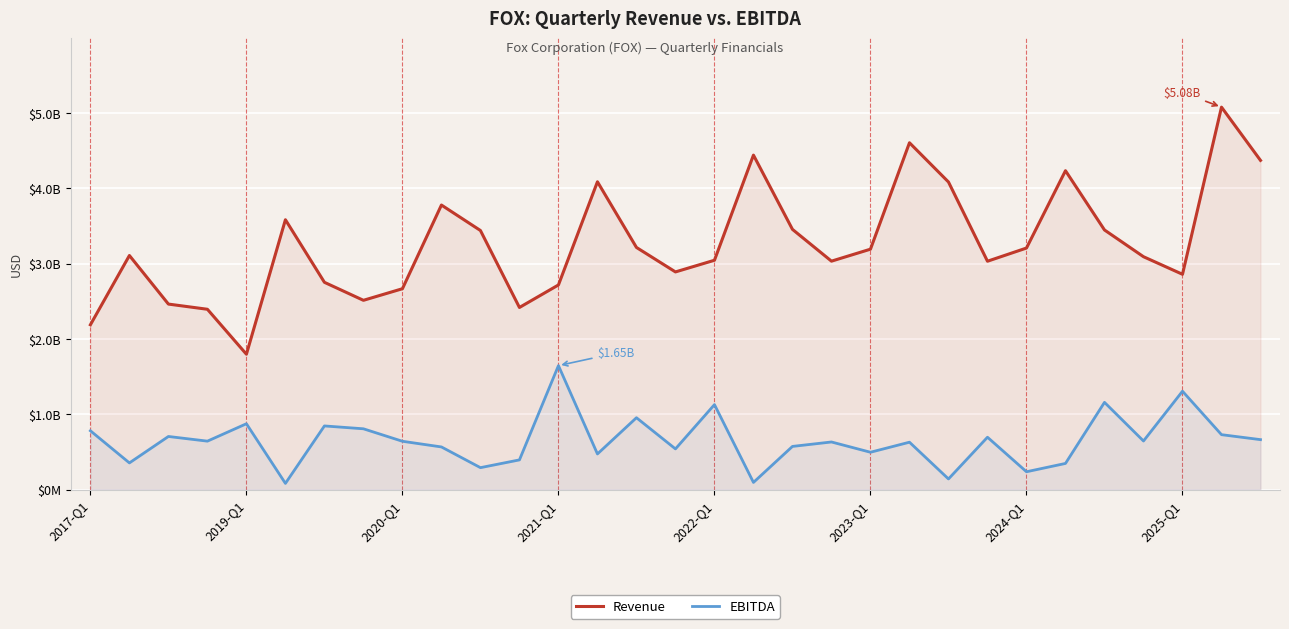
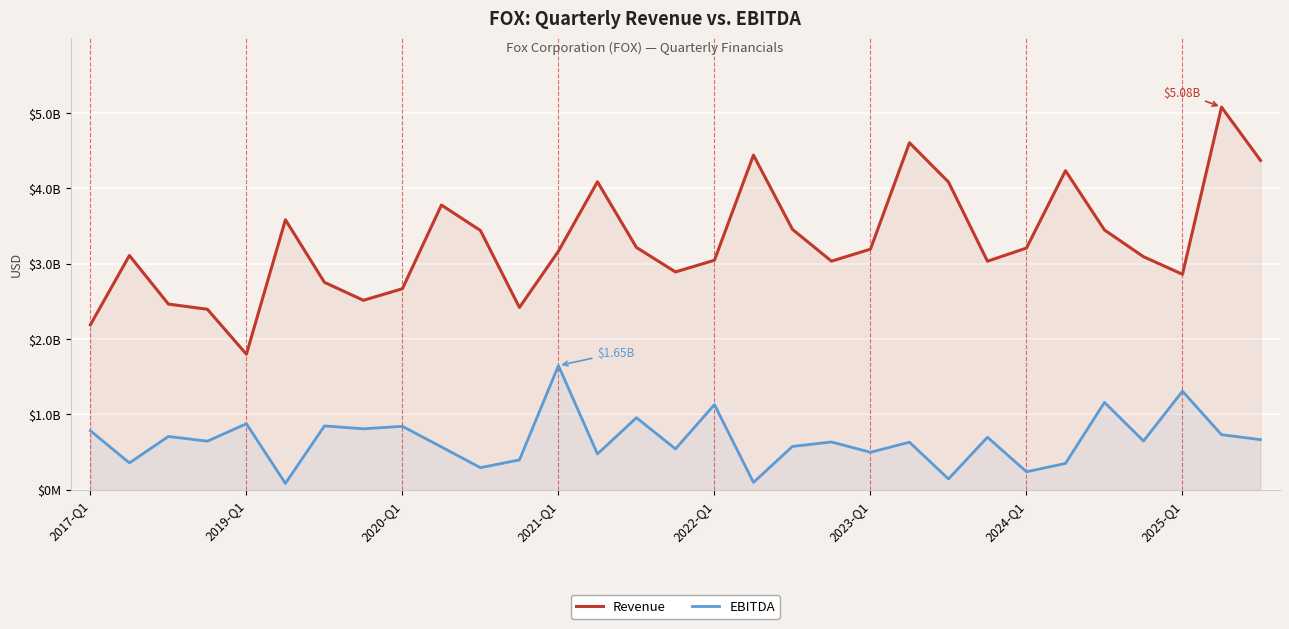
  {
    "Revenue": {
      "2017-Q1": "$2200000000",
      "2019-Q1": "$1800000000",
      "2020-Q1": "$2700000000",
-     "2021-Q1": "$2700000000",
+     "2021-Q1": "$3200000000",
      "2022-Q1": "$3000000000",
      "2023-Q1": "$3200000000",
      "2024-Q1": "$3200000000",
      "2025-Q1": "$2900000000"
    },
    "EBITDA": {
      "2017-Q1": "$800000000",
      "2019-Q1": "$900000000",
-     "2020-Q1": "$600000000",
+     "2020-Q1": "$800000000",
      "2022-Q1": "$1100000000",
      "2023-Q1": "$500000000",
      "2024-Q1": "$200000000",
      "2025-Q1": "$1300000000"
    }
  }
